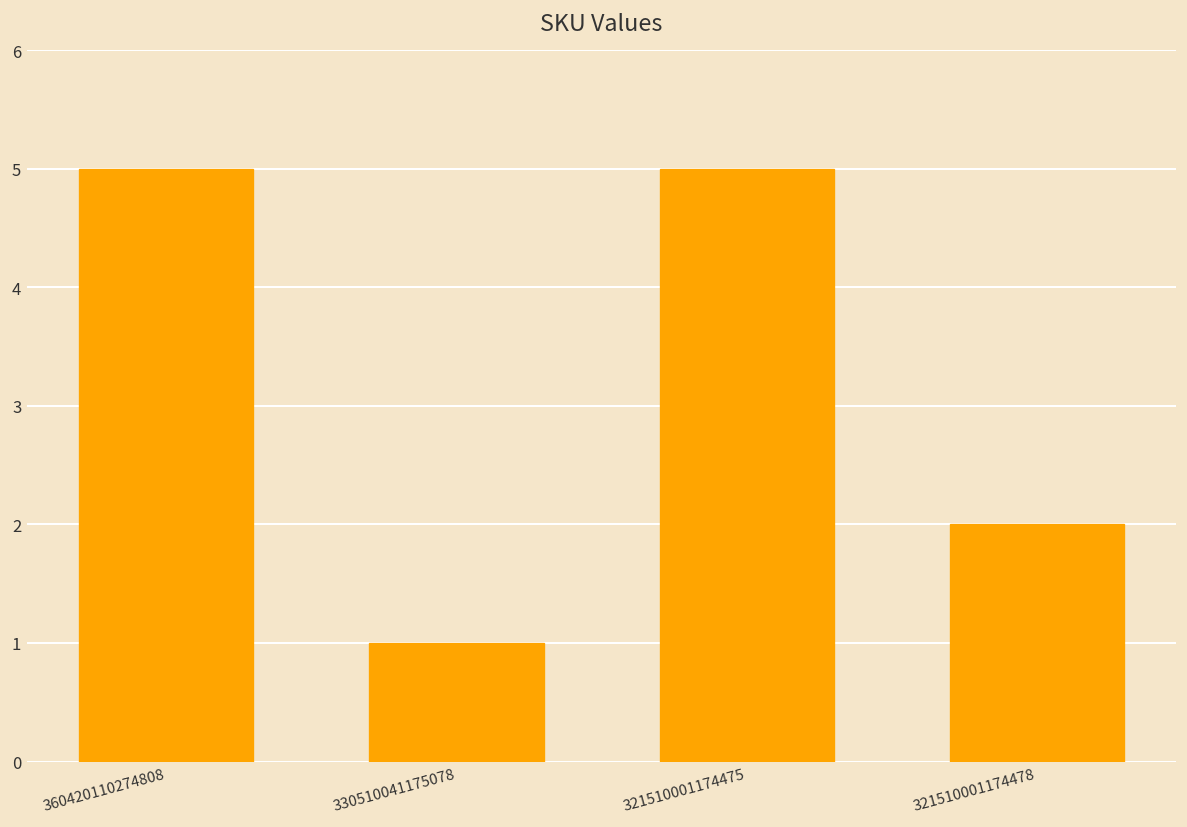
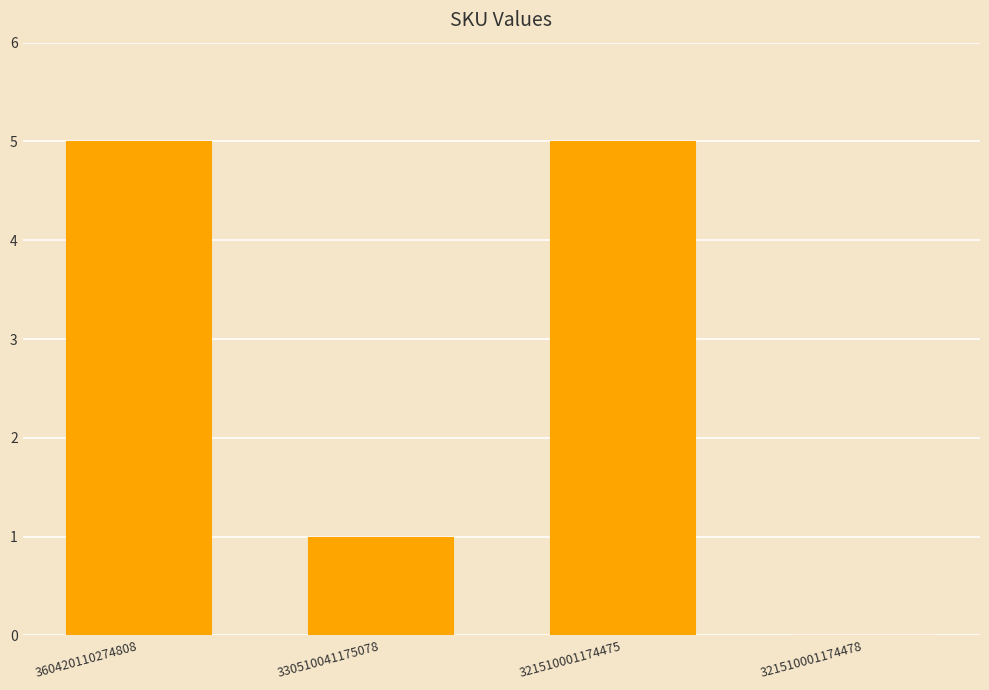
  {
    "360420110274808": 5,
    "330510041175078": 1,
    "321510001174475": 5,
-   "321510001174478": 2
+   "321510001174478": 0
  }
